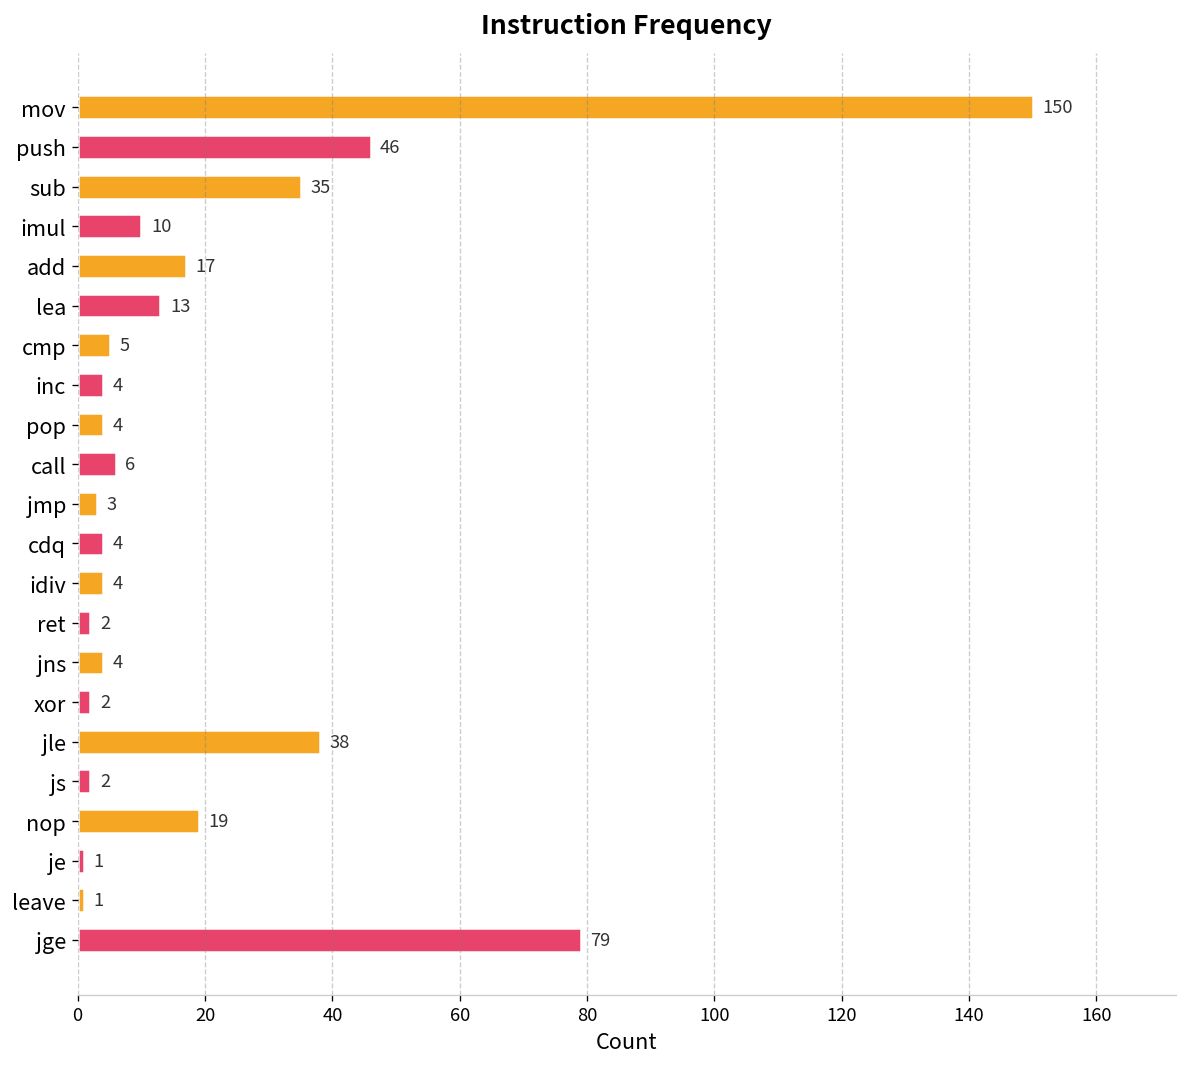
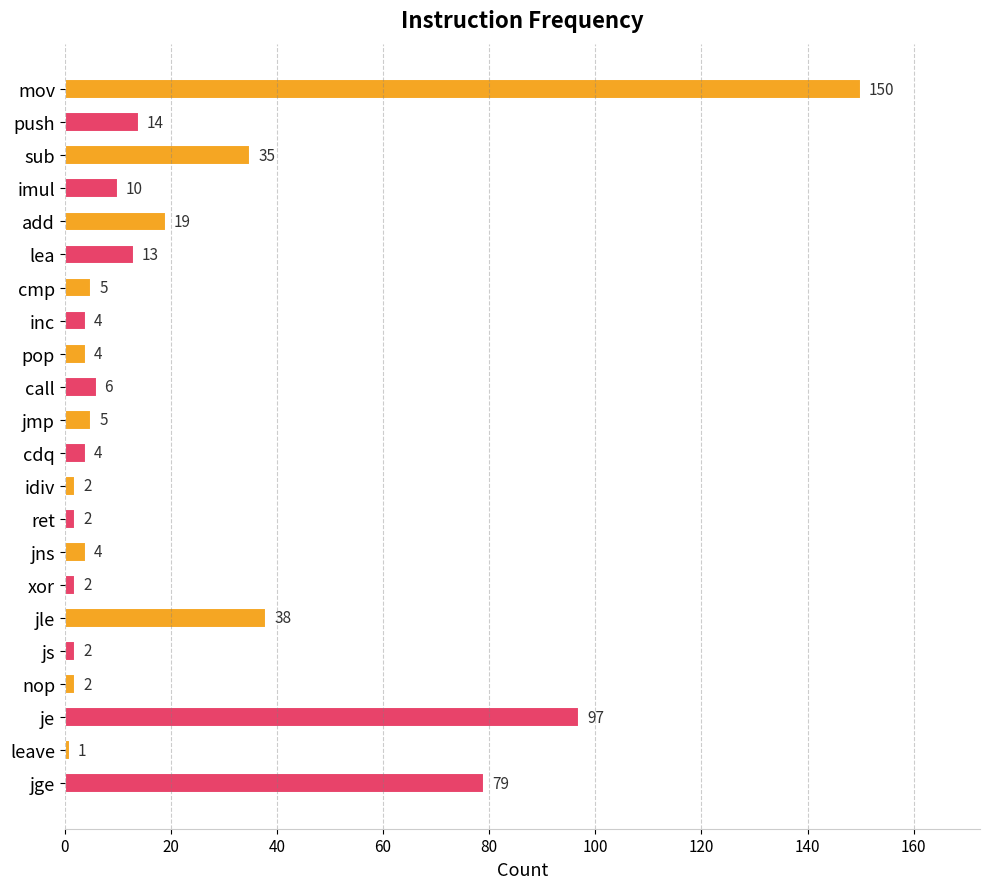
  {
    "mov": 150,
-   "push": 46,
+   "push": 14,
    "sub": 35,
    "imul": 10,
-   "add": 17,
+   "add": 19,
    "lea": 13,
    "cmp": 5,
    "inc": 4,
    "pop": 4,
    "call": 6,
-   "jmp": 3,
+   "jmp": 5,
    "cdq": 4,
-   "idiv": 4,
+   "idiv": 2,
    "ret": 2,
    "jns": 4,
    "xor": 2,
    "jle": 38,
    "js": 2,
-   "nop": 19,
-   "je": 1,
+   "nop": 2,
+   "je": 97,
    "leave": 1,
    "jge": 79
  }
